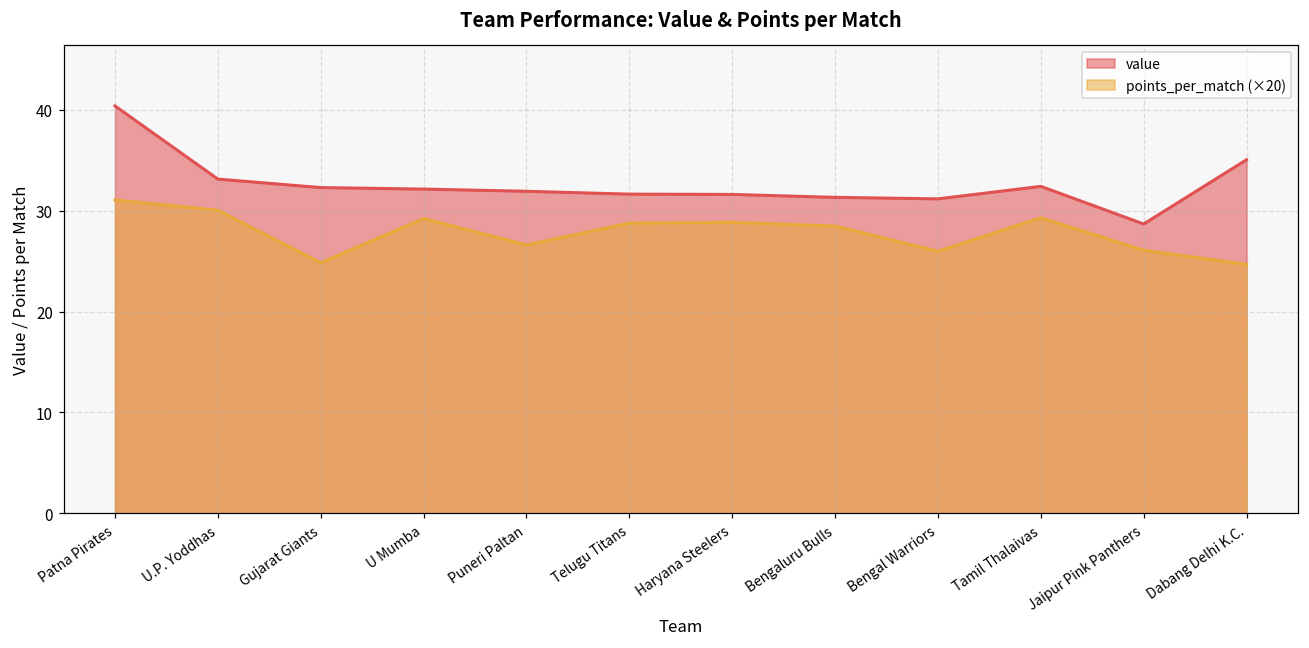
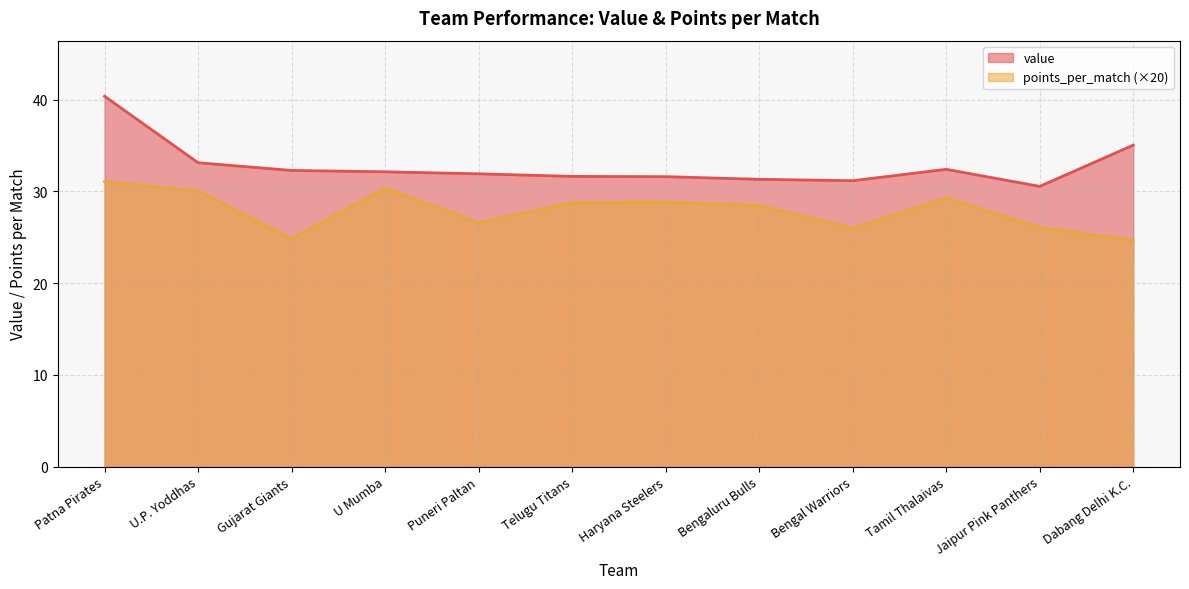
  {
    "value": {
      "Patna Pirates": 40,
      "U.P. Yoddhas": 33,
      "Gujarat Giants": 32,
      "U Mumba": 32,
      "Puneri Paltan": 32,
      "Telugu Titans": 32,
      "Haryana Steelers": 32,
      "Bengaluru Bulls": 31,
      "Bengal Warriors": 31,
      "Tamil Thalaivas": 32,
-     "Jaipur Pink Panthers": 29,
+     "Jaipur Pink Panthers": 31,
      "Dabang Delhi K.C.": 35
    },
    "points_per_match (×20)": {
      "Patna Pirates": 31,
      "U.P. Yoddhas": 30,
      "Gujarat Giants": 25,
-     "U Mumba": 29,
+     "U Mumba": 30,
      "Puneri Paltan": 27,
      "Telugu Titans": 29,
      "Haryana Steelers": 29,
      "Bengaluru Bulls": 28,
      "Bengal Warriors": 26,
      "Tamil Thalaivas": 29,
      "Jaipur Pink Panthers": 26,
      "Dabang Delhi K.C.": 25
    }
  }
